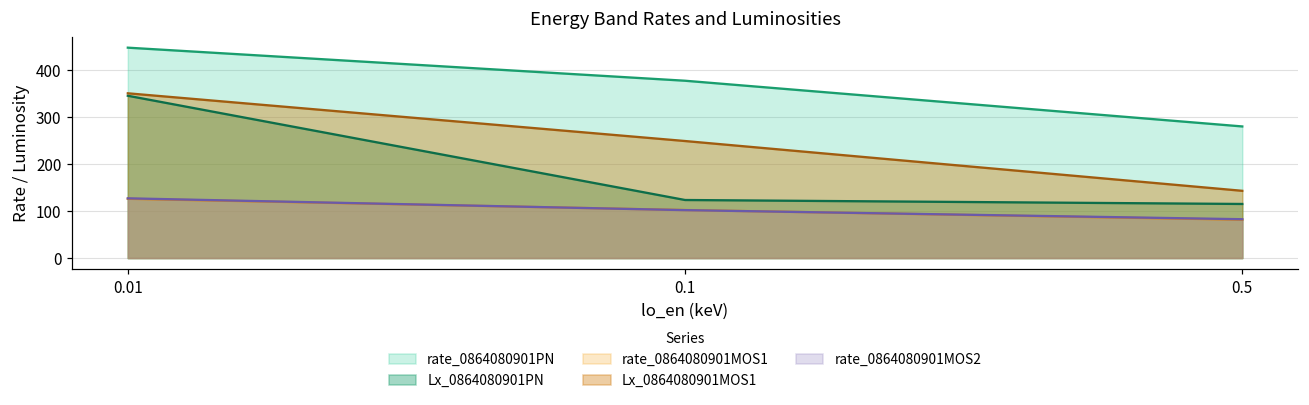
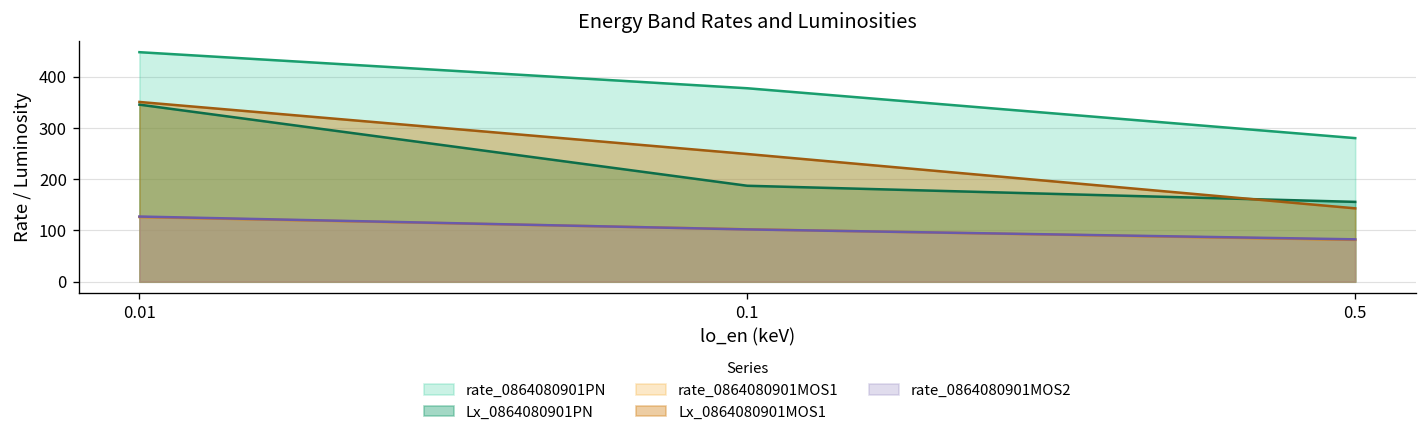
  {
    "Lx_0864080901PN": {
-     "0.1": 120,
-     "0.5": 120
+     "0.1": 190,
+     "0.5": 160
    },
    "Lx_0864080901MOS1": {
      "0.1": 250,
      "0.5": 140
    }
  }
